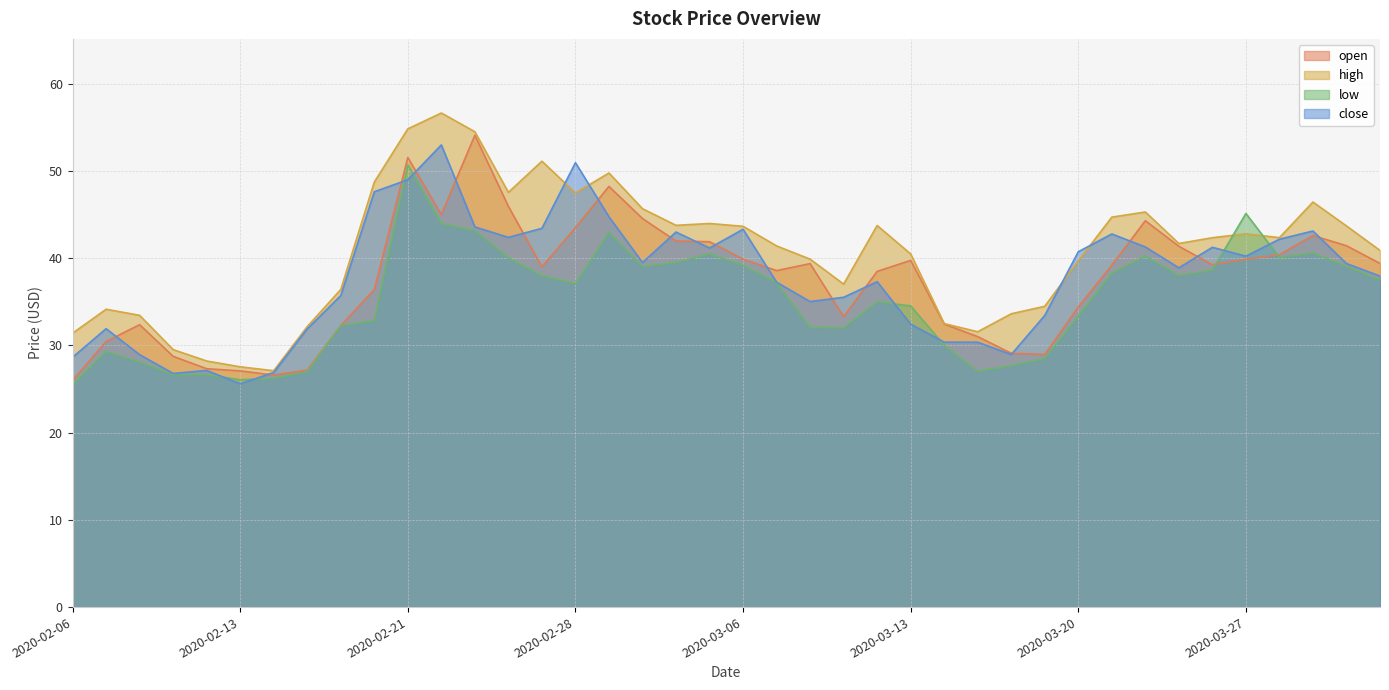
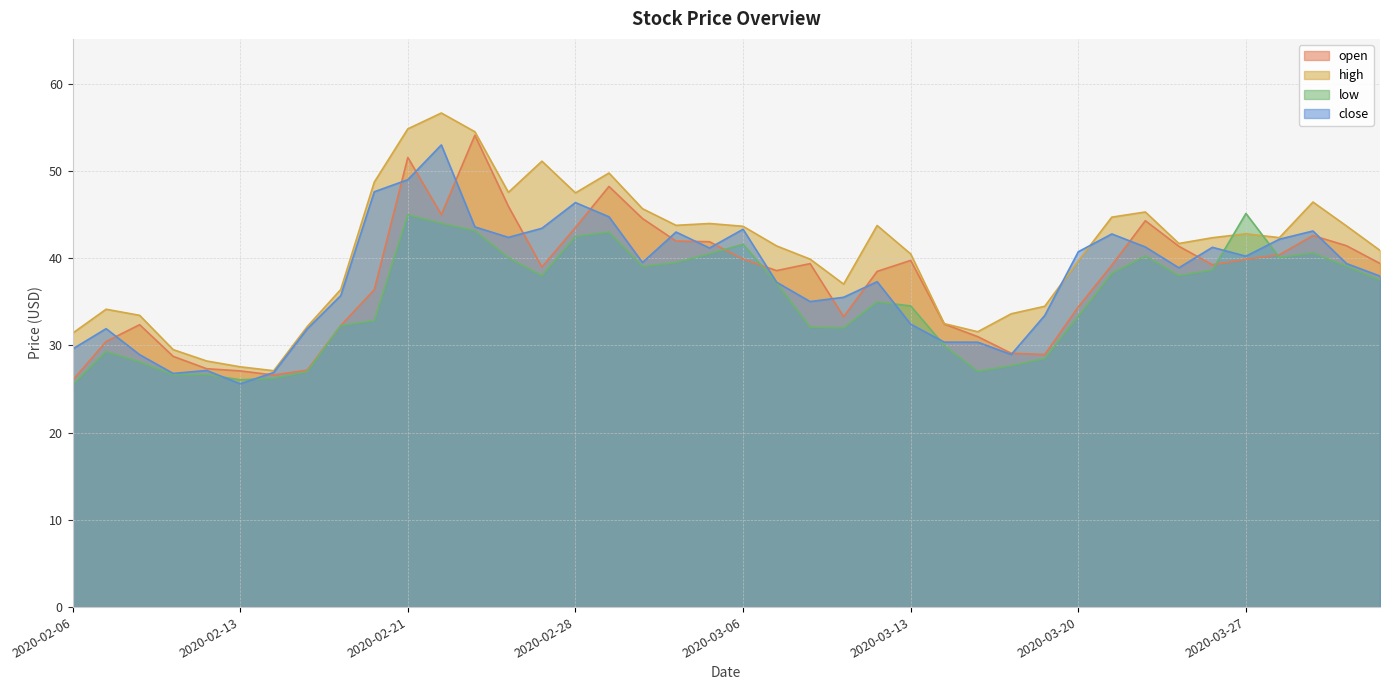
  {
    "low": {
      "2020-02-06": 26,
      "2020-02-13": 26,
-     "2020-02-21": 51,
-     "2020-02-28": 37,
-     "2020-03-06": 39,
+     "2020-02-21": 45,
+     "2020-02-28": 43,
+     "2020-03-06": 42,
      "2020-03-13": 35,
      "2020-03-20": 33,
      "2020-03-27": 45
    },
    "close": {
-     "2020-02-06": 29,
+     "2020-02-06": 30,
      "2020-02-13": 26,
      "2020-02-21": 49,
-     "2020-02-28": 51,
+     "2020-02-28": 46,
      "2020-03-06": 43,
      "2020-03-13": 32,
      "2020-03-20": 41,
      "2020-03-27": 40
    }
  }
